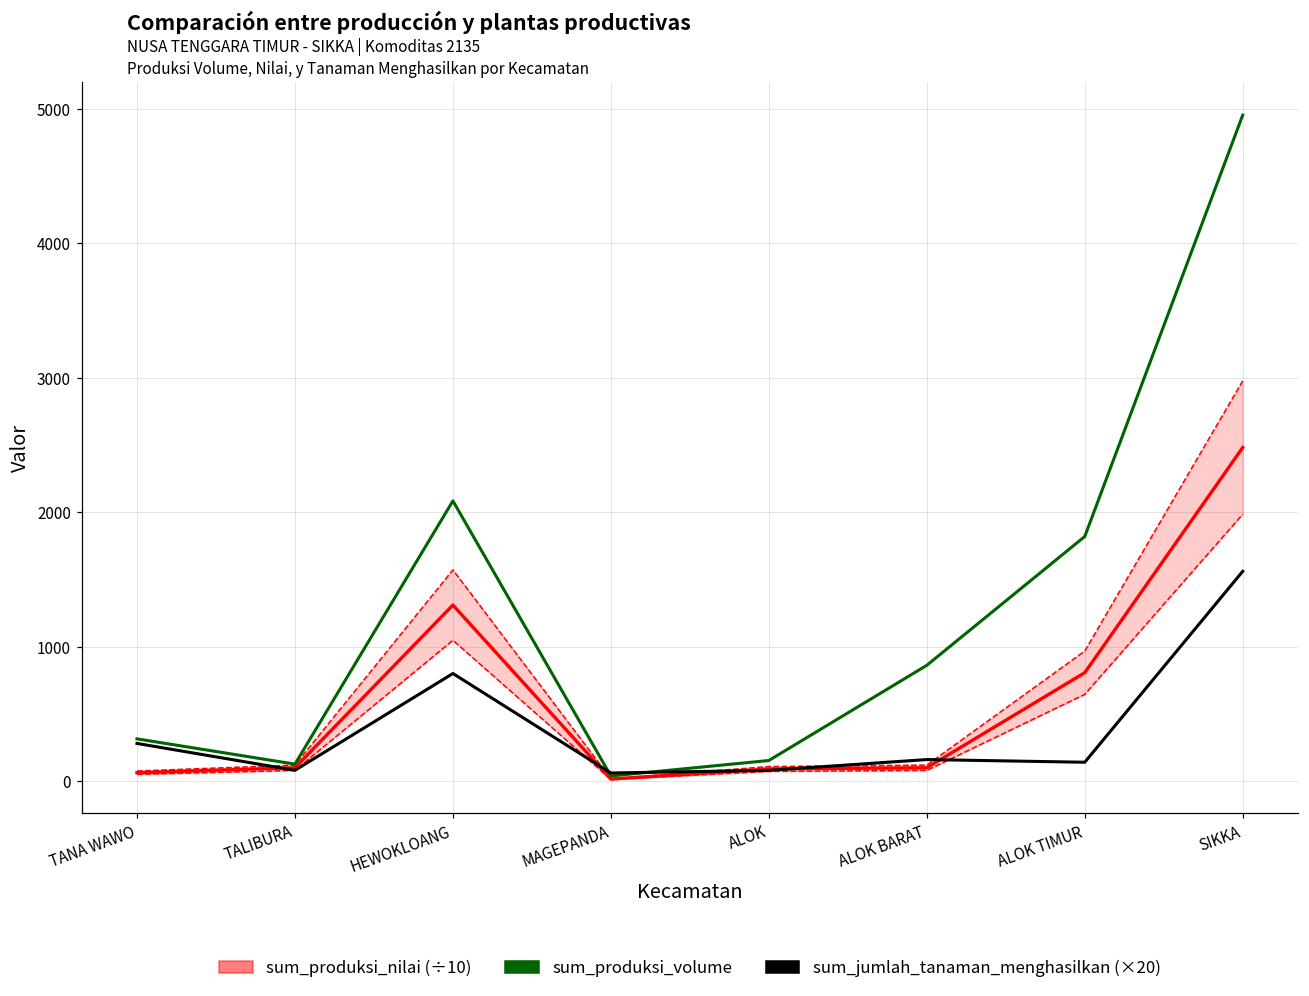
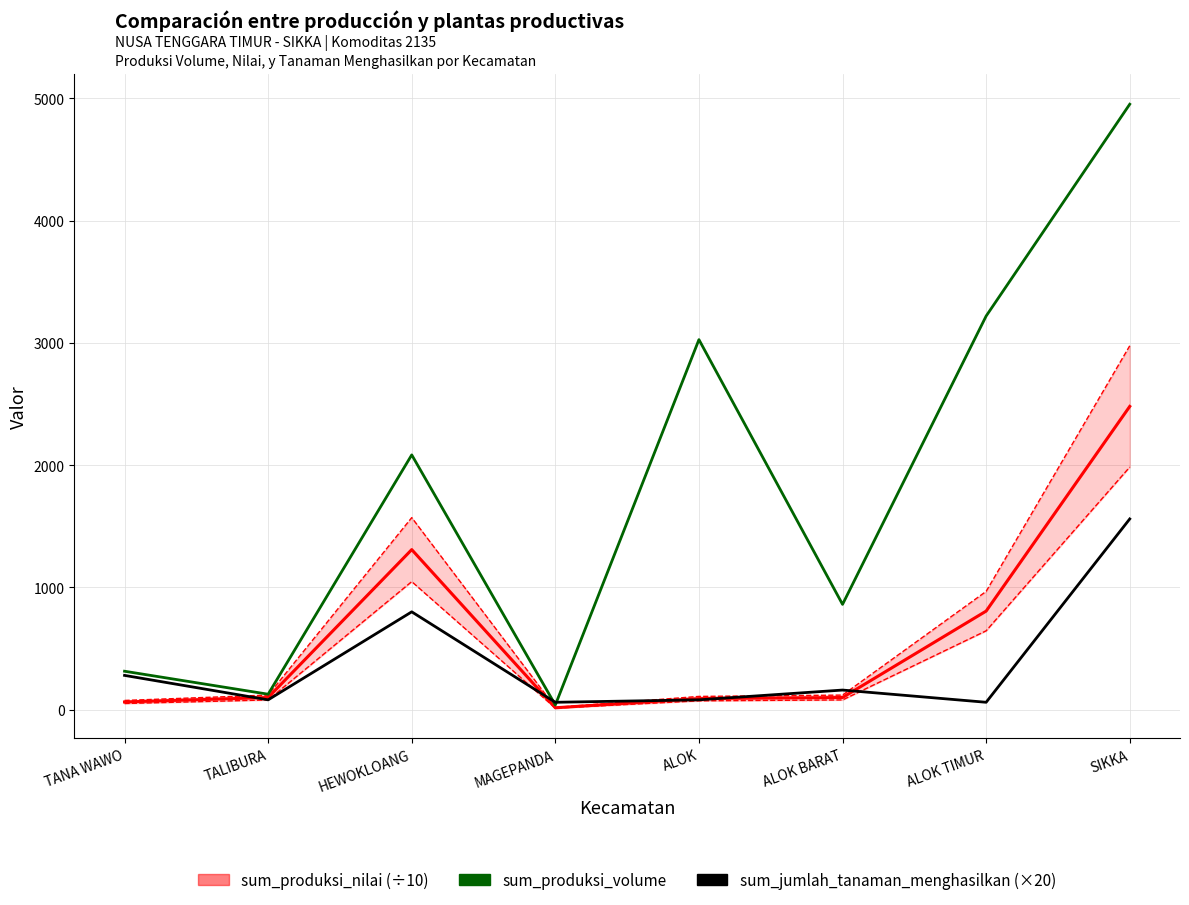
  {
    "sum_produksi_volume": {
      "TANA WAWO": 310,
      "HEWOKLOANG": 2080,
-     "ALOK": 150,
+     "ALOK": 3030,
      "ALOK BARAT": 860,
-     "ALOK TIMUR": 1820,
+     "ALOK TIMUR": 3220,
      "SIKKA": 4950
    },
    "sum_jumlah_tanaman_menghasilkan (×20)": {
      "TANA WAWO": 280,
      "HEWOKLOANG": 800,
      "MAGEPANDA": 60,
      "ALOK BARAT": 160,
-     "ALOK TIMUR": 140,
+     "ALOK TIMUR": 60,
      "SIKKA": 1560
    }
  }
